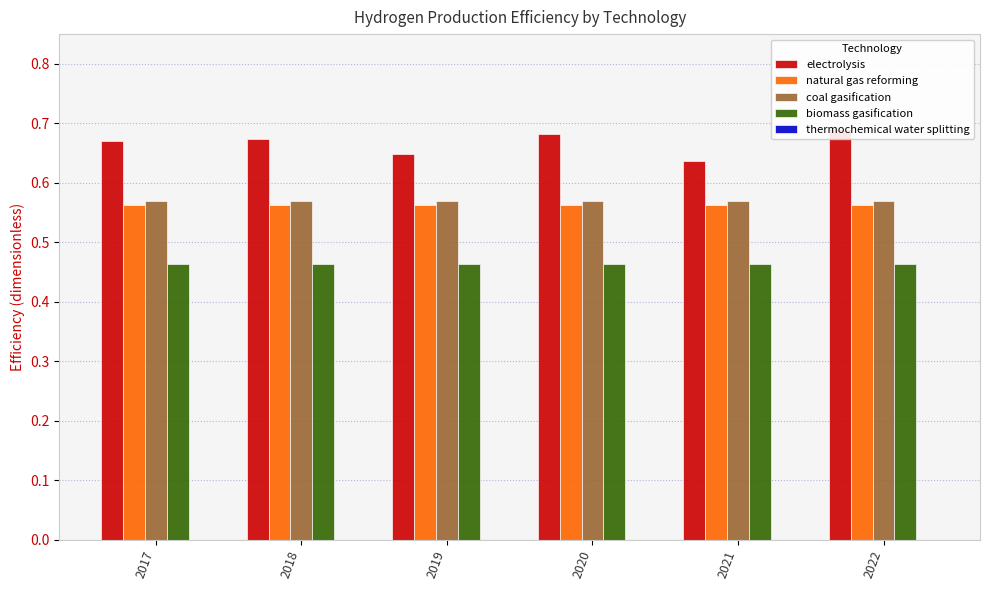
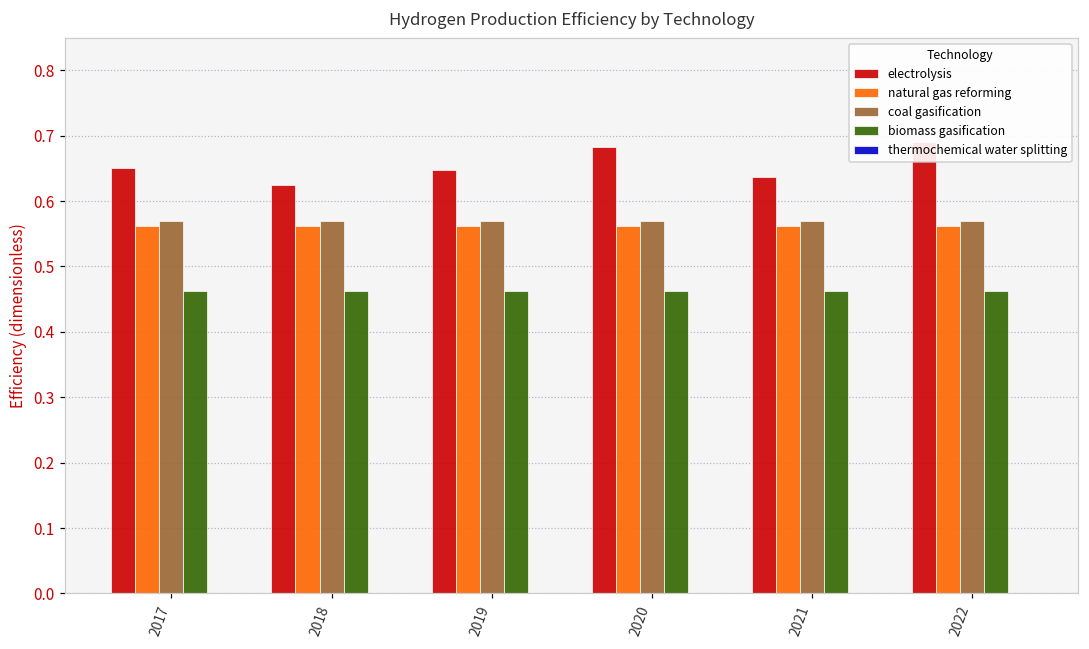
  {
    "electrolysis": {
-     "2017": 0.67,
-     "2018": 0.67,
+     "2017": 0.65,
+     "2018": 0.62,
      "2019": 0.65,
      "2020": 0.68,
      "2021": 0.64
    },
    "natural gas reforming": {
      "2017": 0.56,
      "2018": 0.56,
      "2019": 0.56,
      "2020": 0.56,
      "2021": 0.56,
      "2022": 0.56
    },
    "coal gasification": {
      "2017": 0.57,
      "2018": 0.57,
      "2019": 0.57,
      "2020": 0.57,
      "2021": 0.57,
      "2022": 0.57
    },
    "biomass gasification": {
      "2017": 0.46,
      "2018": 0.46,
      "2019": 0.46,
      "2020": 0.46,
      "2021": 0.46,
      "2022": 0.46
    },
    "thermochemical water splitting": {
      "2017": 0.00,
      "2018": 0.00,
      "2019": 0.00,
      "2020": 0.00,
      "2021": 0.00,
      "2022": 0.00
    }
  }
